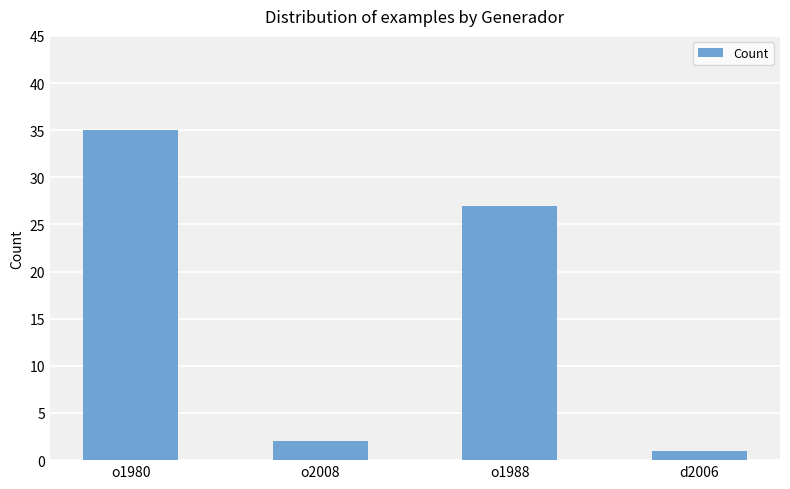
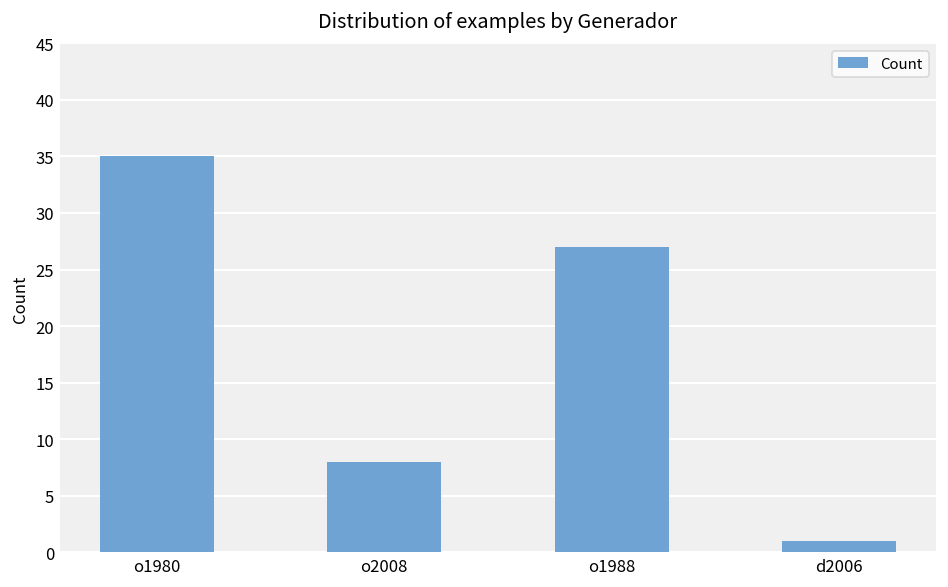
  {
    "o1980": 35,
-   "o2008": 2,
+   "o2008": 8,
    "o1988": 27,
    "d2006": 1
  }
